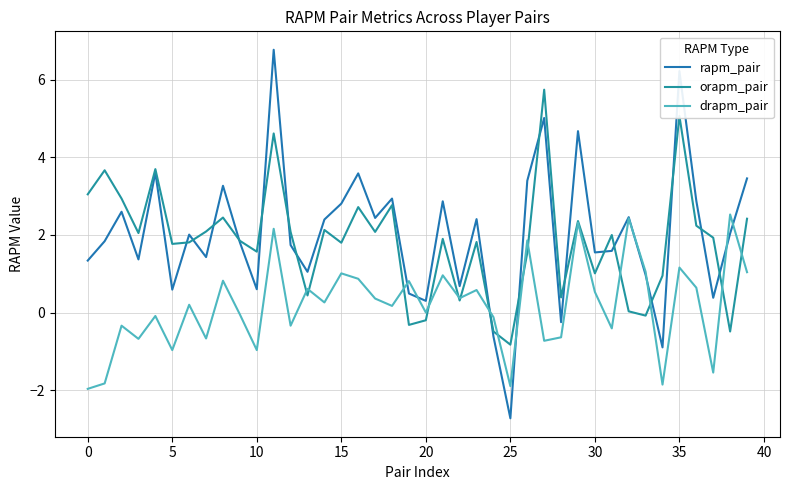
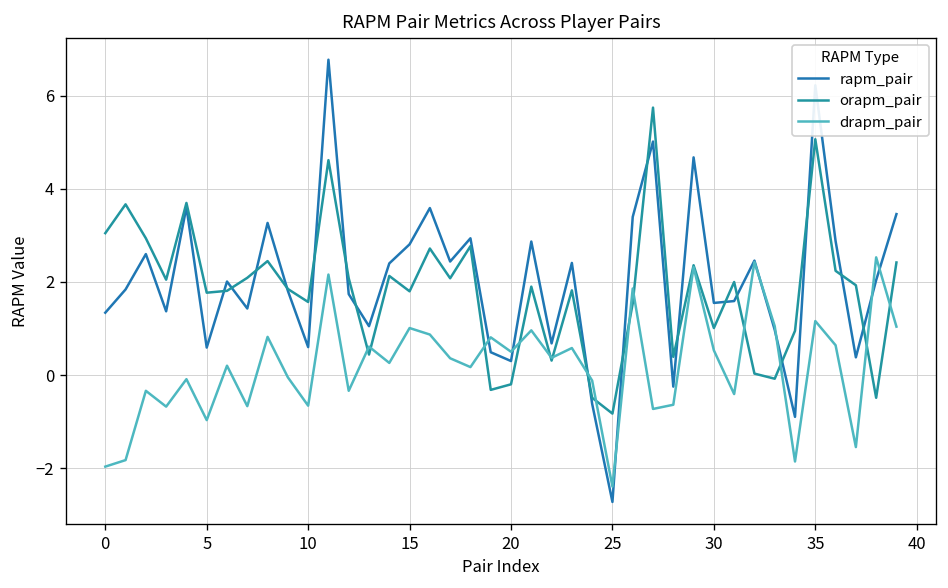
  {
    "drapm_pair": {
      "0": -2.0,
      "5": -1.0,
-     "10": -1.0,
+     "10": -0.7,
      "15": 1.0,
-     "20": 0.0,
-     "25": -1.9,
+     "20": 0.5,
+     "25": -2.4,
      "30": 0.5,
      "35": 1.2
    }
  }
